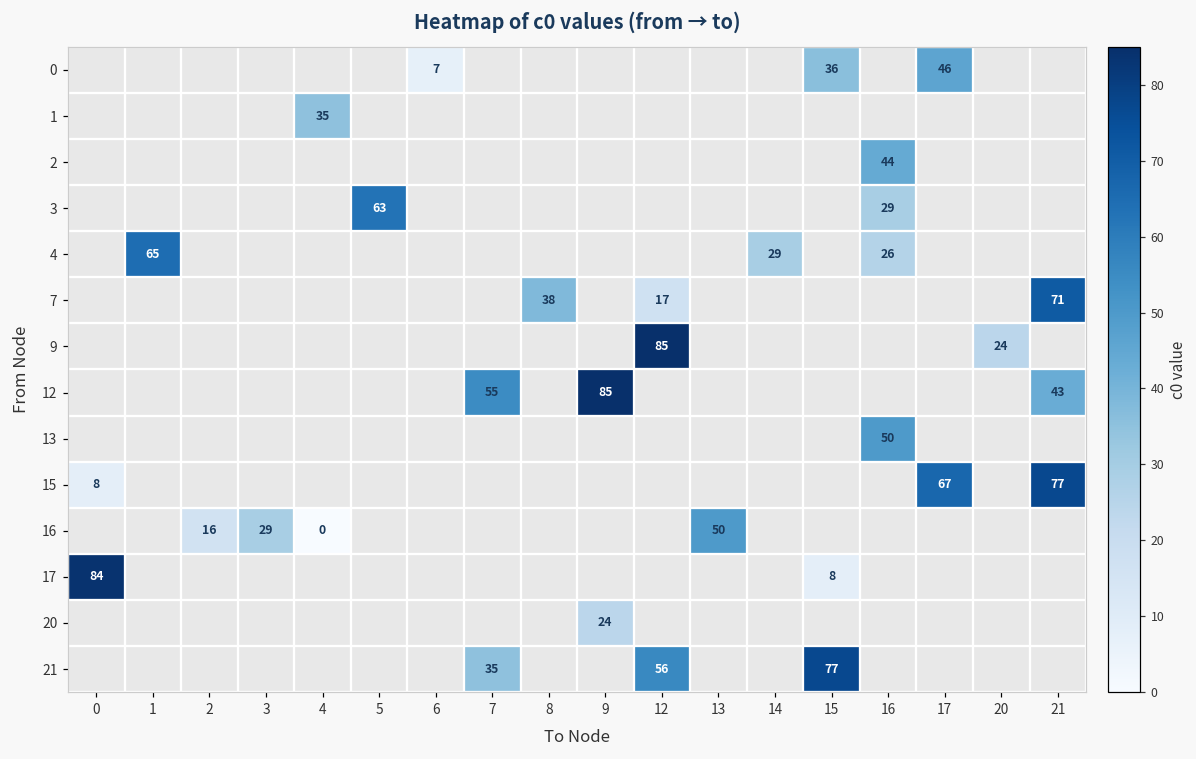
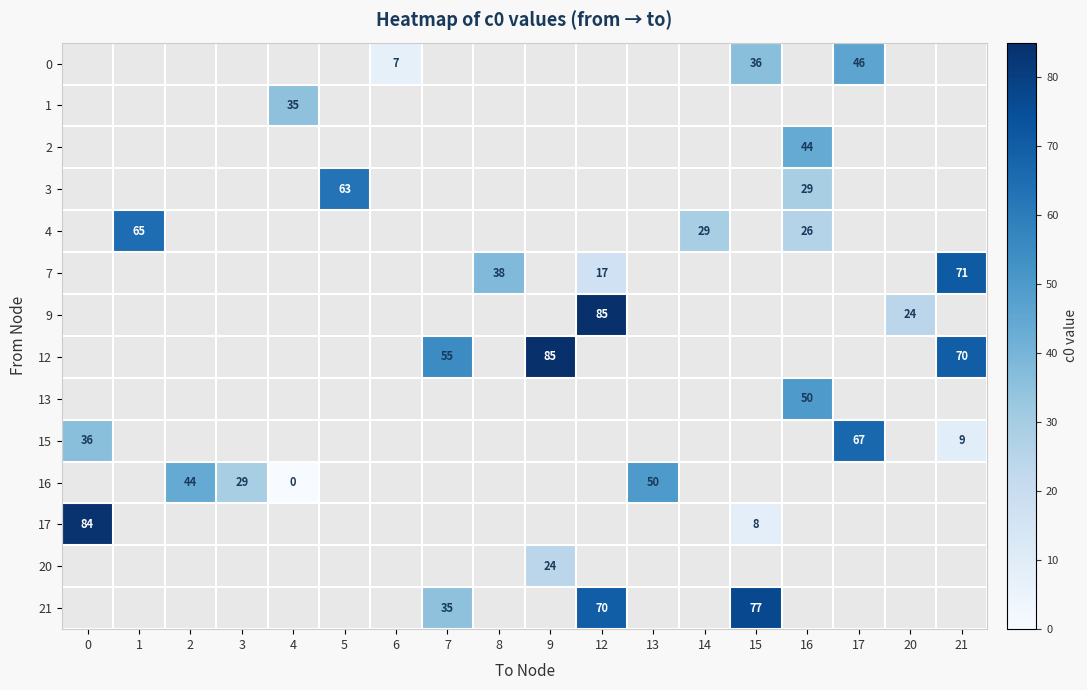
  {
    "0": {
      "6": 7,
      "15": 36,
      "17": 46
    },
    "1": {
      "4": 35
    },
    "2": {
      "16": 44
    },
    "3": {
      "5": 63,
      "16": 29
    },
    "4": {
      "1": 65,
      "14": 29,
      "16": 26
    },
    "7": {
      "8": 38,
      "12": 17,
      "21": 71
    },
    "9": {
      "12": 85,
      "20": 24
    },
    "12": {
      "7": 55,
      "9": 85,
-     "21": 43
+     "21": 70
    },
    "13": {
      "16": 50
    },
    "15": {
-     "0": 8,
+     "0": 36,
      "17": 67,
-     "21": 77
+     "21": 9
    },
    "16": {
-     "2": 16,
+     "2": 44,
      "3": 29,
      "4": 0,
      "13": 50
    },
    "17": {
      "0": 84,
      "15": 8
    },
    "20": {
      "9": 24
    },
    "21": {
      "7": 35,
-     "12": 56,
+     "12": 70,
      "15": 77
    }
  }
